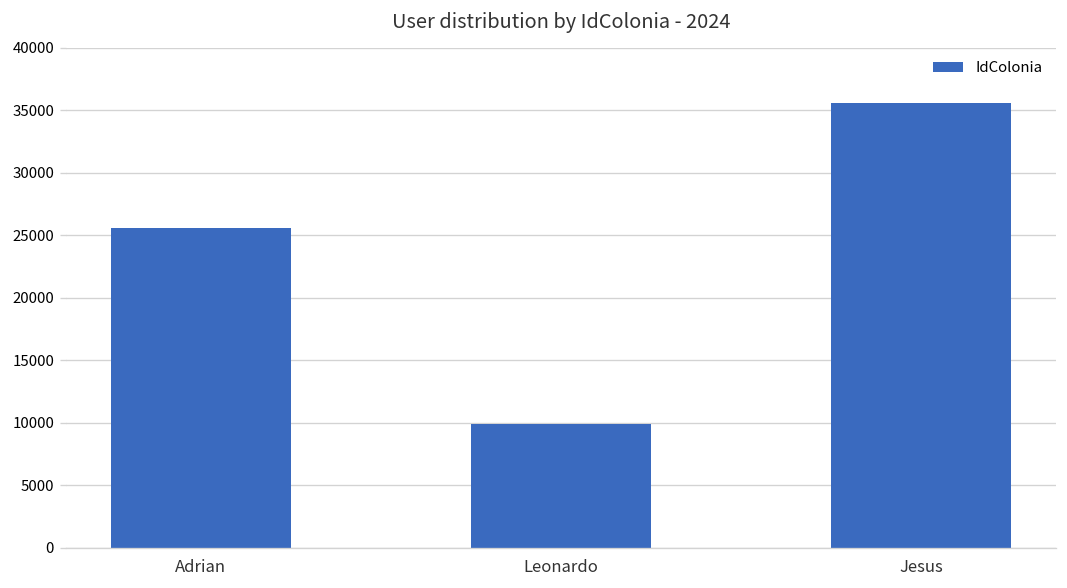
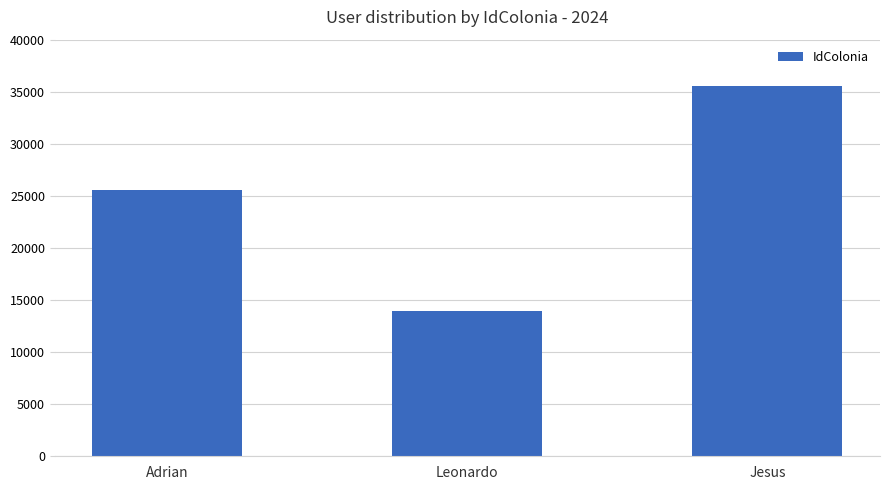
  {
    "Adrian": 25500,
-   "Leonardo": 9900,
+   "Leonardo": 14000,
    "Jesus": 35600
  }
